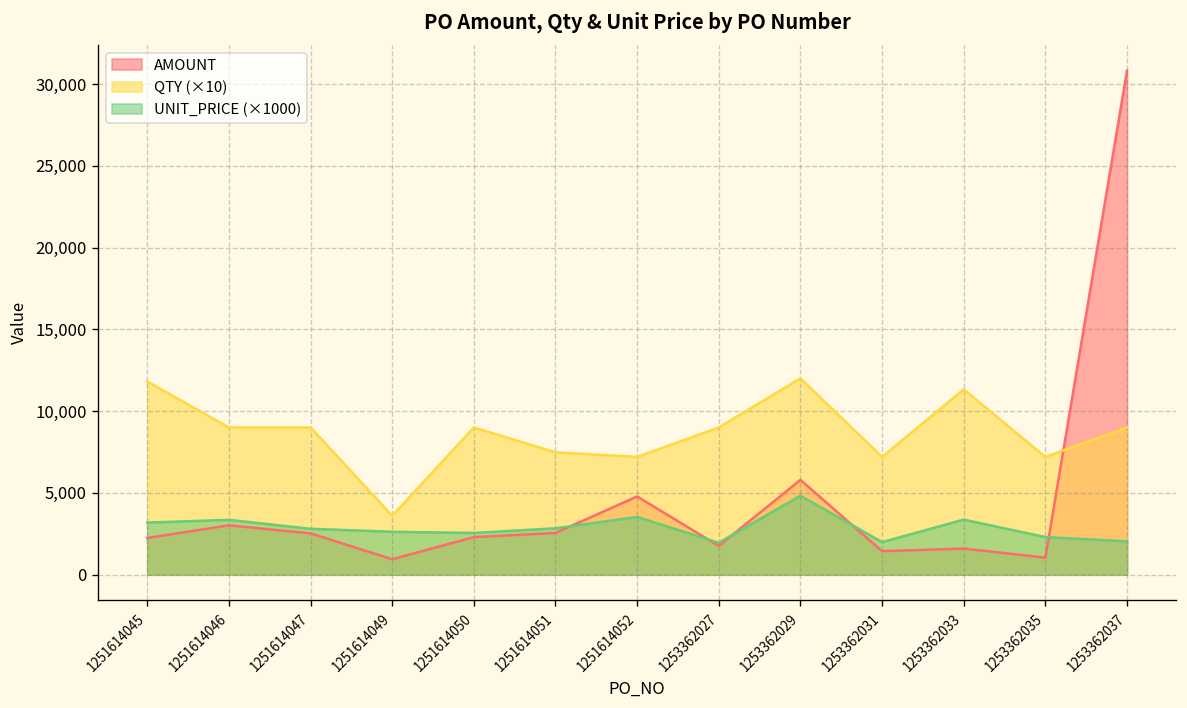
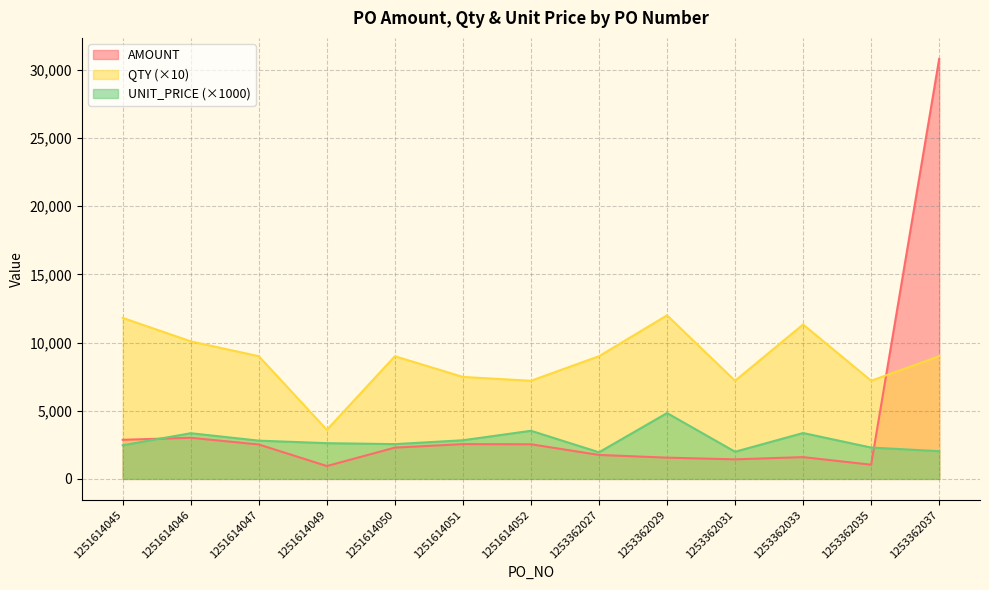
  {
    "AMOUNT": {
-     "1251614045": "2,200",
+     "1251614045": "2,900",
      "1251614046": "3,000",
      "1251614047": "2,500",
      "1251614049": "900",
      "1251614050": "2,300",
      "1251614051": "2,600",
-     "1251614052": "4,800",
+     "1251614052": "2,500",
      "1253362027": "1,800",
-     "1253362029": "5,800",
+     "1253362029": "1,600",
      "1253362031": "1,400",
      "1253362033": "1,600",
      "1253362035": "1,000",
      "1253362037": "30,800"
    },
    "QTY (×10)": {
      "1251614045": "11,800",
-     "1251614046": "9,000",
+     "1251614046": "10,100",
      "1251614047": "9,000",
      "1251614049": "3,600",
      "1251614050": "9,000",
      "1251614051": "7,500",
      "1251614052": "7,200",
      "1253362027": "9,000",
      "1253362029": "12,000",
      "1253362031": "7,200",
      "1253362033": "11,300",
      "1253362035": "7,200",
      "1253362037": "9,000"
    },
    "UNIT_PRICE (×1000)": {
-     "1251614045": "3,200",
+     "1251614045": "2,500",
      "1251614046": "3,400",
      "1251614047": "2,800",
      "1251614049": "2,600",
      "1251614050": "2,600",
      "1251614051": "2,800",
      "1251614052": "3,500",
      "1253362027": "2,000",
      "1253362029": "4,800",
      "1253362031": "2,000",
      "1253362033": "3,400",
      "1253362035": "2,300",
      "1253362037": "2,000"
    }
  }
